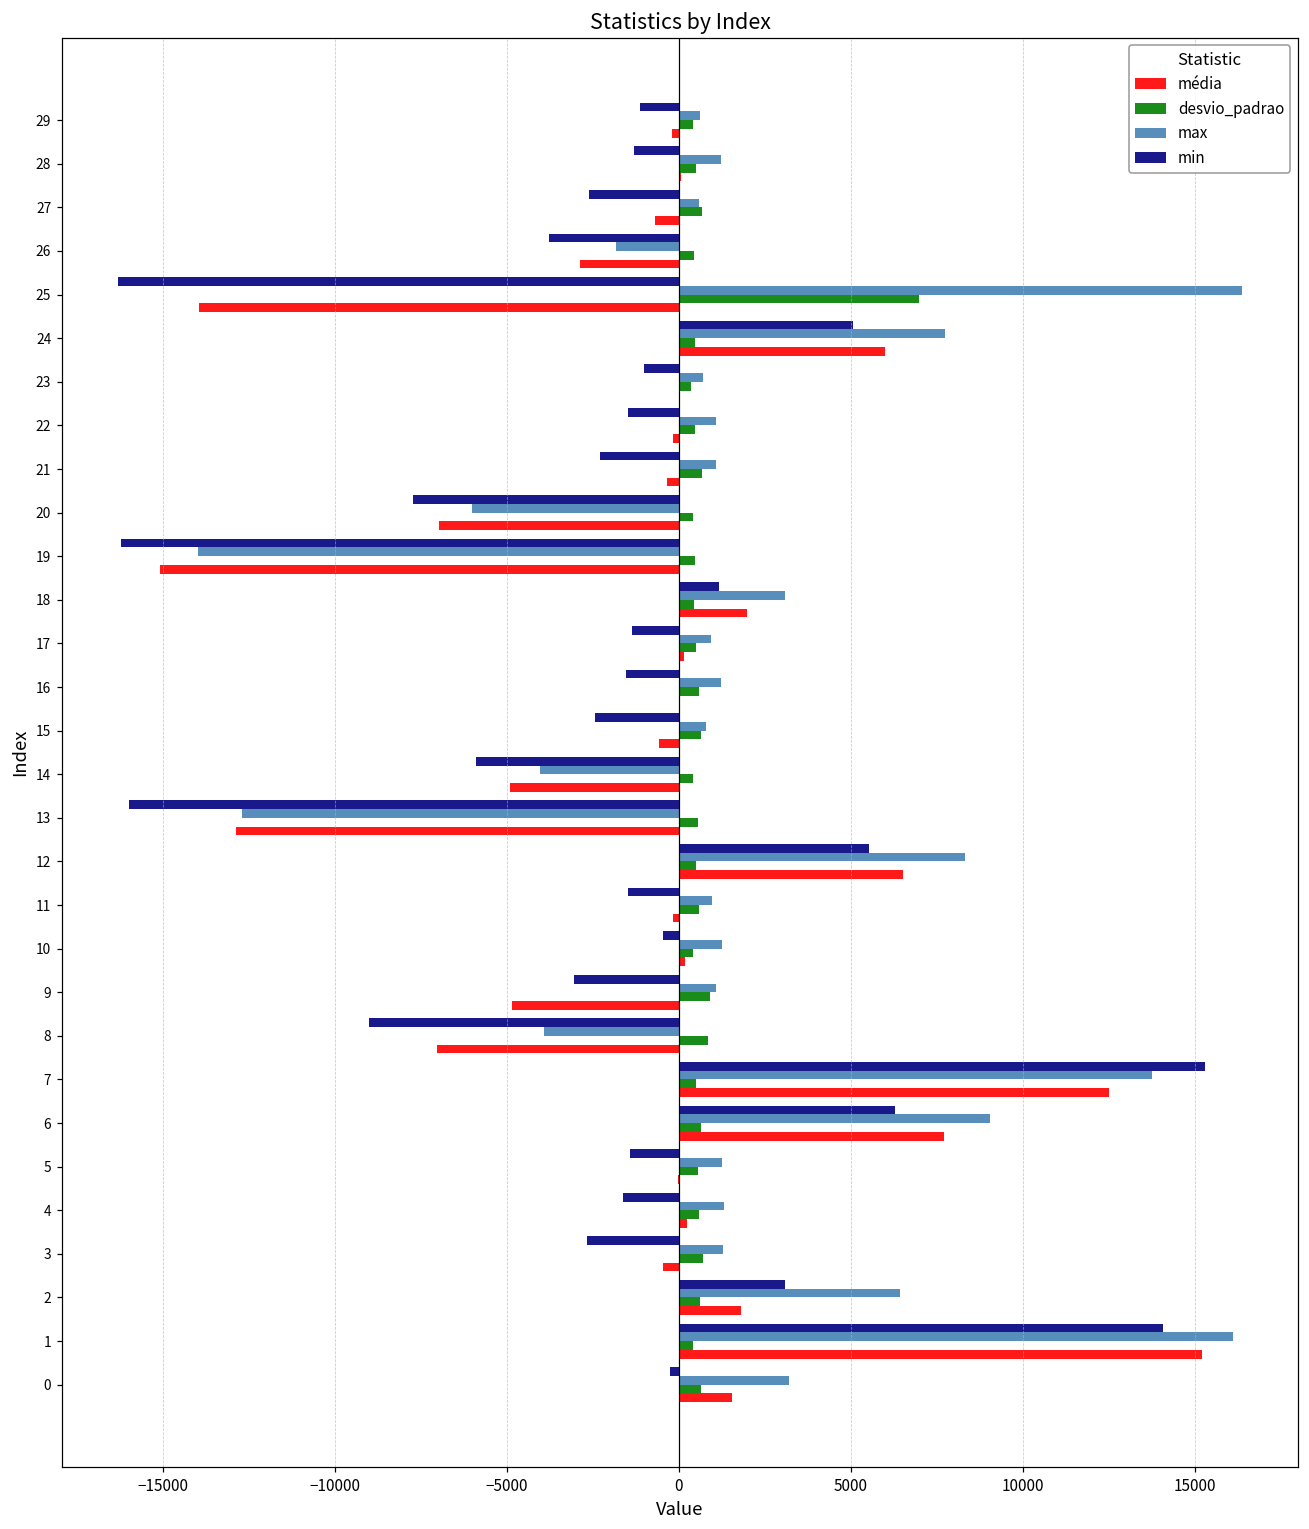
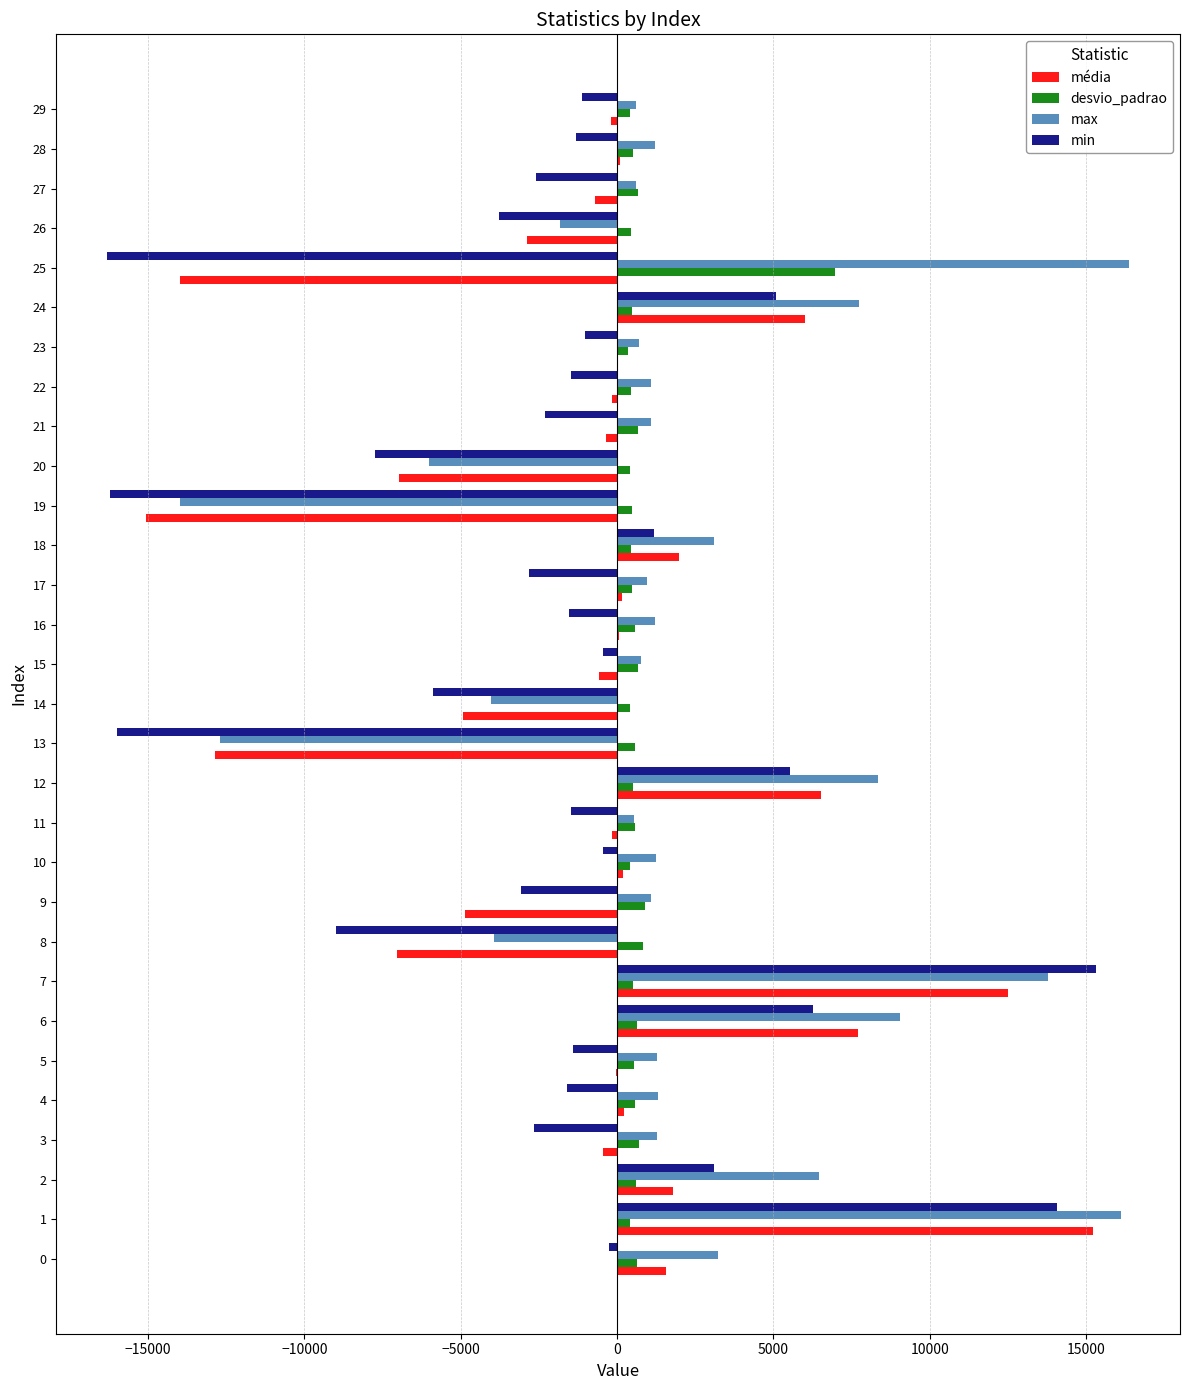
  {
    "média": {
      "29": -200,
      "27": -700,
      "26": -2900,
      "25": -14000,
      "24": 6000,
      "22": -200,
      "21": -300,
      "20": -7000,
      "19": -15100,
      "18": 2000,
      "17": 100,
      "15": -600,
      "14": -4900,
      "13": -12900,
      "12": 6500,
      "11": -200,
      "10": 200,
      "9": -4900,
      "8": -7000,
      "7": 12500,
      "6": 7700,
      "4": 200,
      "3": -500,
      "2": 1800,
      "1": 15200,
      "0": 1500
    },
    "desvio_padrao": {
      "29": 400,
      "28": 500,
      "27": 700,
      "26": 400,
      "25": 7000,
      "24": 500,
      "23": 400,
      "22": 500,
      "21": 700,
      "20": 400,
      "19": 500,
      "18": 500,
      "17": 500,
      "16": 600,
      "15": 700,
      "14": 400,
      "13": 600,
      "12": 500,
      "11": 600,
      "10": 400,
      "9": 900,
      "8": 800,
      "7": 500,
      "6": 600,
      "5": 500,
      "4": 600,
      "3": 700,
      "2": 600,
      "1": 400,
      "0": 600
    },
    "max": {
      "29": 600,
      "28": 1200,
      "27": 600,
      "26": -1800,
      "25": 16400,
      "24": 7700,
      "23": 700,
      "22": 1100,
      "21": 1100,
      "20": -6000,
      "19": -14000,
      "18": 3100,
      "17": 900,
      "16": 1200,
      "15": 800,
      "14": -4000,
      "13": -12700,
      "12": 8300,
-     "11": 1000,
+     "11": 500,
      "10": 1200,
      "9": 1100,
      "8": -3900,
      "7": 13800,
      "6": 9100,
      "5": 1300,
      "4": 1300,
      "3": 1300,
      "2": 6400,
      "1": 16100,
      "0": 3200
    },
    "min": {
      "29": -1100,
      "28": -1300,
      "27": -2600,
      "26": -3800,
      "25": -16300,
      "24": 5100,
      "23": -1000,
      "22": -1500,
      "21": -2300,
      "20": -7700,
      "19": -16200,
      "18": 1200,
-     "17": -1400,
+     "17": -2800,
      "16": -1500,
-     "15": -2400,
+     "15": -400,
      "14": -5900,
      "13": -16000,
      "12": 5500,
      "11": -1500,
      "10": -500,
      "9": -3100,
      "8": -9000,
      "7": 15300,
      "6": 6300,
      "5": -1400,
      "4": -1600,
      "3": -2700,
      "2": 3100,
      "1": 14100,
      "0": -300
    }
  }
